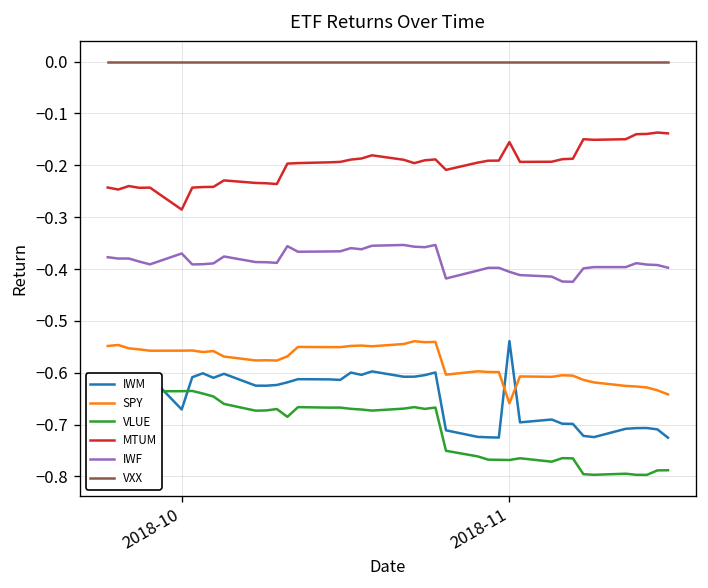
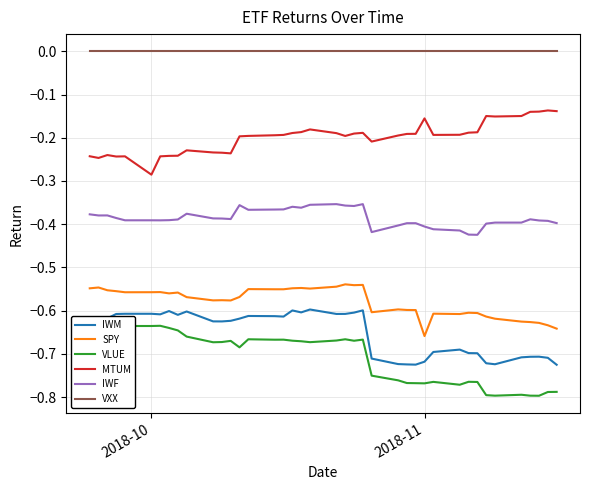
  {
    "IWM": {
-     "2018-10": -0.67,
-     "2018-11": -0.54
+     "2018-10": -0.61,
+     "2018-11": -0.72
    },
    "SPY": {
      "2018-10": -0.56,
      "2018-11": -0.66
    },
    "VLUE": {
      "2018-10": -0.64,
      "2018-11": -0.77
    },
    "MTUM": {
      "2018-10": -0.29,
      "2018-11": -0.16
    },
    "IWF": {
-     "2018-10": -0.37,
+     "2018-10": -0.39,
      "2018-11": -0.41
    },
    "VXX": {
      "2018-10": 0.00,
      "2018-11": 0.00
    }
  }
